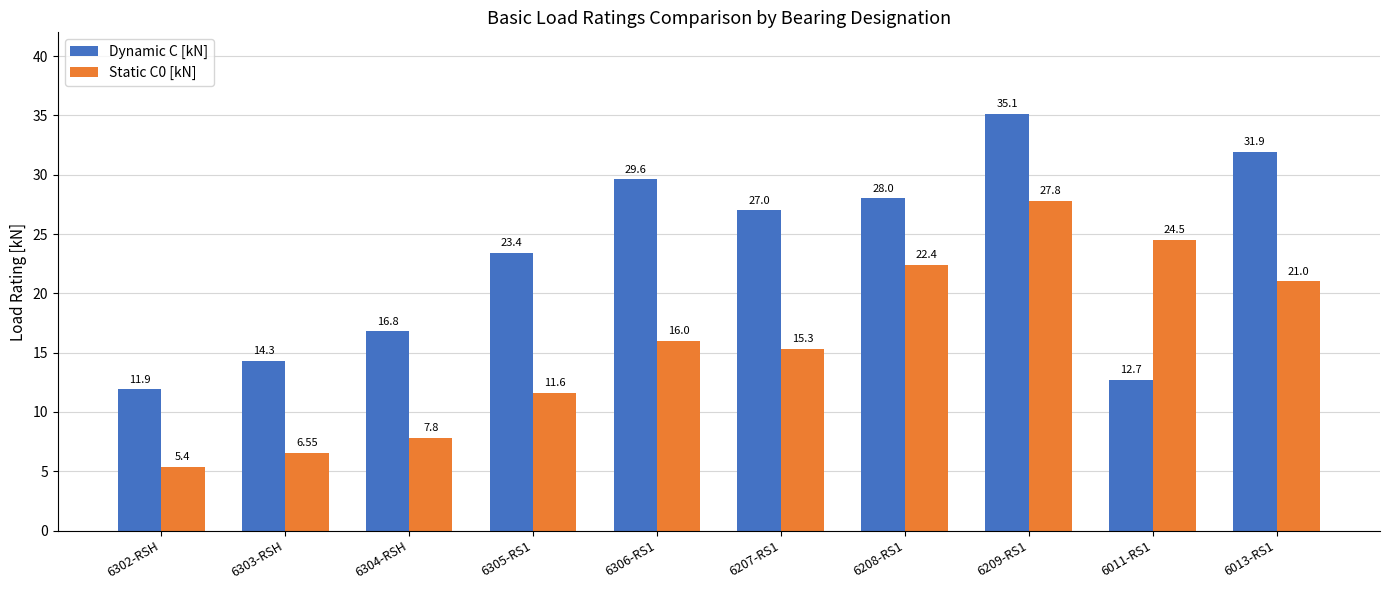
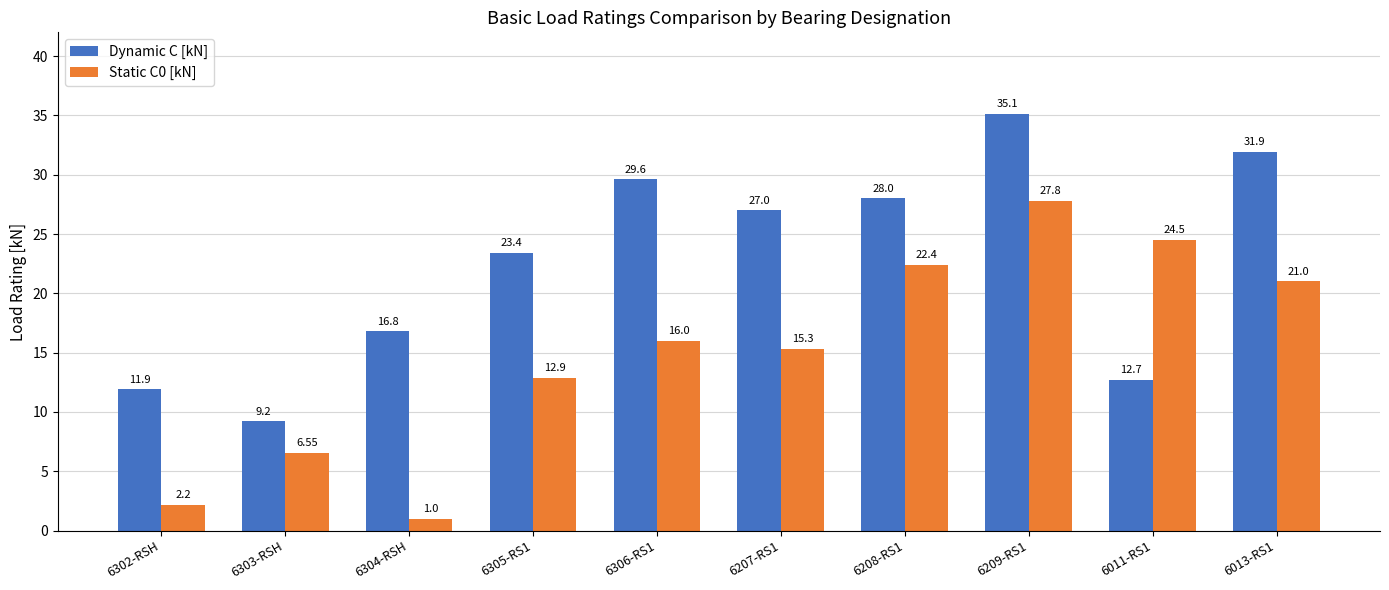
  {
    "Dynamic C [kN]": {
      "6302-RSH": 11.9,
-     "6303-RSH": 14.3,
+     "6303-RSH": 9.2,
      "6304-RSH": 16.8,
      "6305-RS1": 23.4,
      "6306-RS1": 29.6,
      "6207-RS1": 27.0,
      "6208-RS1": 28.0,
      "6209-RS1": 35.1,
      "6011-RS1": 12.7,
      "6013-RS1": 31.9
    },
    "Static C0 [kN]": {
-     "6302-RSH": 5.4,
+     "6302-RSH": 2.2,
      "6303-RSH": 6.55,
-     "6304-RSH": 7.8,
-     "6305-RS1": 11.6,
+     "6304-RSH": 1.0,
+     "6305-RS1": 12.9,
      "6306-RS1": 16.0,
      "6207-RS1": 15.3,
      "6208-RS1": 22.4,
      "6209-RS1": 27.8,
      "6011-RS1": 24.5,
      "6013-RS1": 21.0
    }
  }
